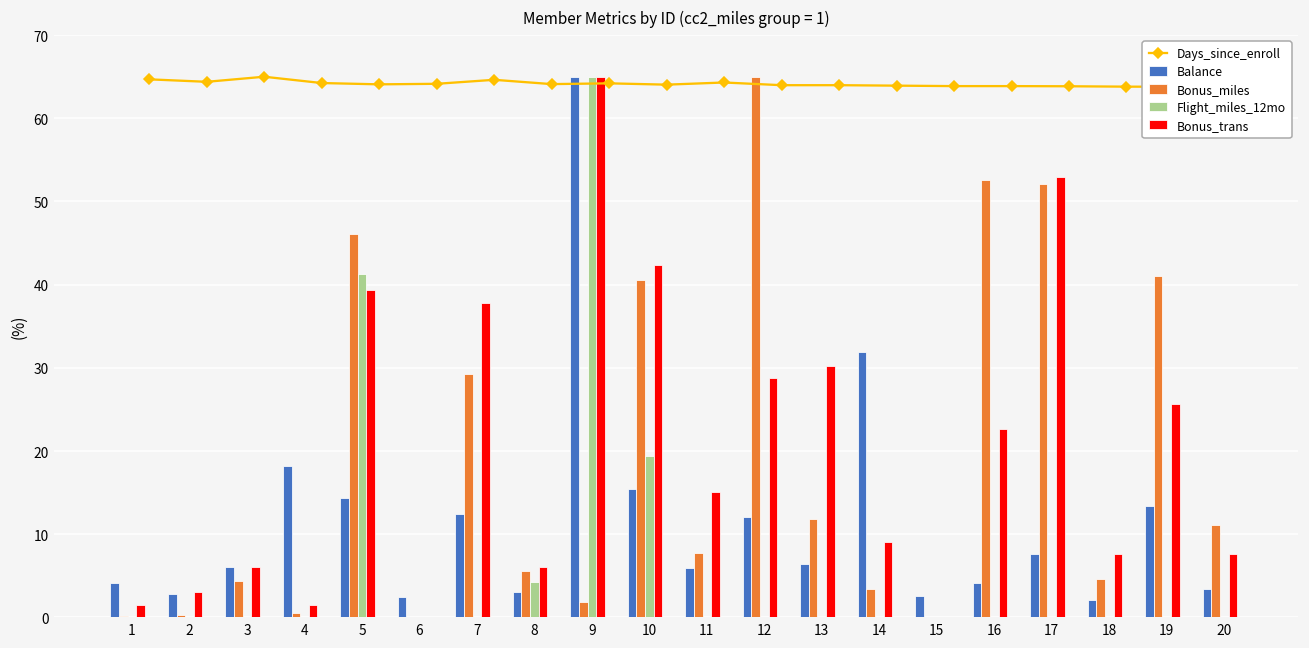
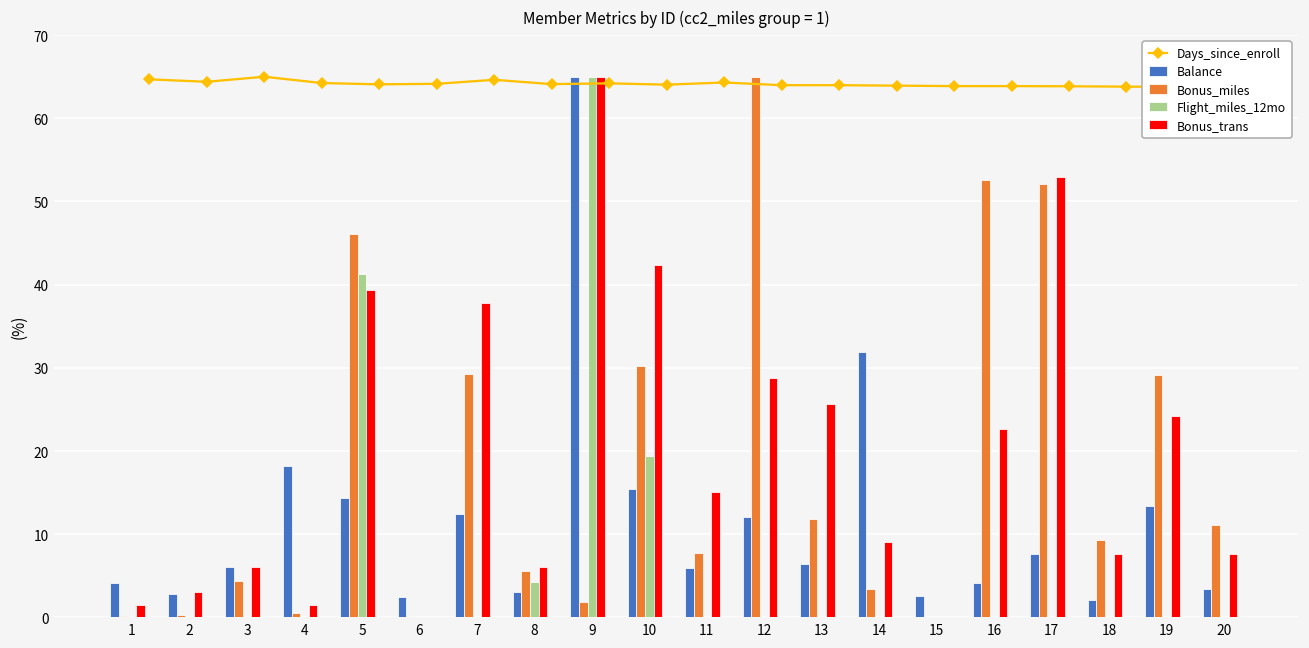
  {
    "Balance": {
      "1": 4,
      "2": 3,
      "3": 6,
      "4": 18,
      "5": 14,
      "6": 2,
      "7": 12,
      "8": 3,
      "9": 65,
      "10": 15,
      "11": 6,
      "12": 12,
      "13": 6,
      "14": 32,
      "15": 3,
      "16": 4,
      "17": 8,
      "18": 2,
      "19": 13,
      "20": 3
    },
    "Bonus_miles": {
      "3": 4,
      "4": 1,
      "5": 46,
      "6": 0,
      "7": 29,
      "8": 6,
      "9": 2,
-     "10": 41,
+     "10": 30,
      "11": 8,
      "12": 65,
      "13": 12,
      "14": 3,
      "15": 0,
      "16": 53,
      "17": 52,
-     "18": 5,
-     "19": 41,
+     "18": 9,
+     "19": 29,
      "20": 11
    },
    "Flight_miles_12mo": {
      "1": 0,
      "2": 0,
      "3": 0,
      "4": 0,
      "5": 41,
      "6": 0,
      "7": 0,
      "8": 4,
      "9": 65,
      "10": 19,
      "11": 0,
      "12": 0,
      "13": 0,
      "14": 0,
      "15": 0,
      "16": 0,
      "17": 0,
      "18": 0,
      "19": 0,
      "20": 0
    },
    "Bonus_trans": {
      "1": 2,
      "2": 3,
      "3": 6,
      "4": 2,
      "5": 39,
      "6": 0,
      "7": 38,
      "8": 6,
      "9": 65,
      "10": 42,
      "11": 15,
      "12": 29,
-     "13": 30,
+     "13": 26,
      "14": 9,
      "15": 0,
      "16": 23,
      "17": 53,
      "18": 8,
-     "19": 26,
+     "19": 24,
      "20": 8
    }
  }
